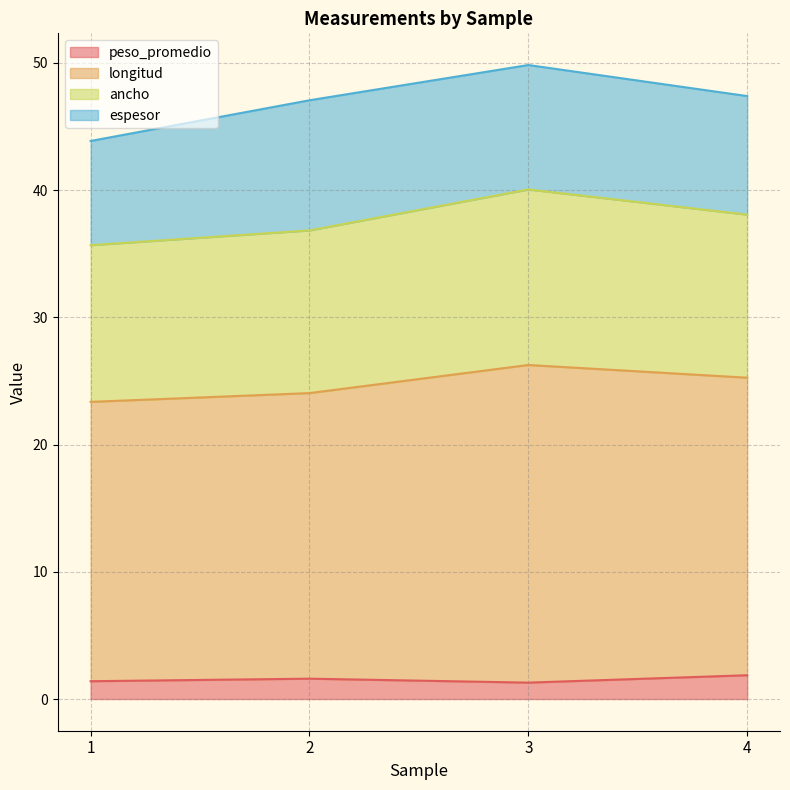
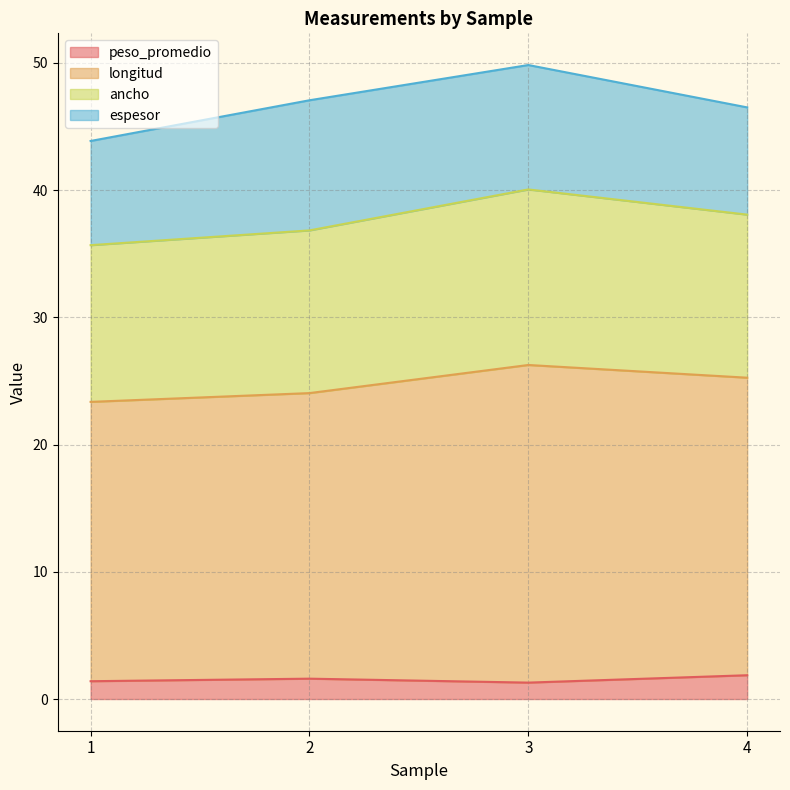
  {
    "espesor": {
      "1": 8.2,
      "2": 10.2,
      "3": 9.8,
-     "4": 9.3
+     "4": 8.4
    }
  }
